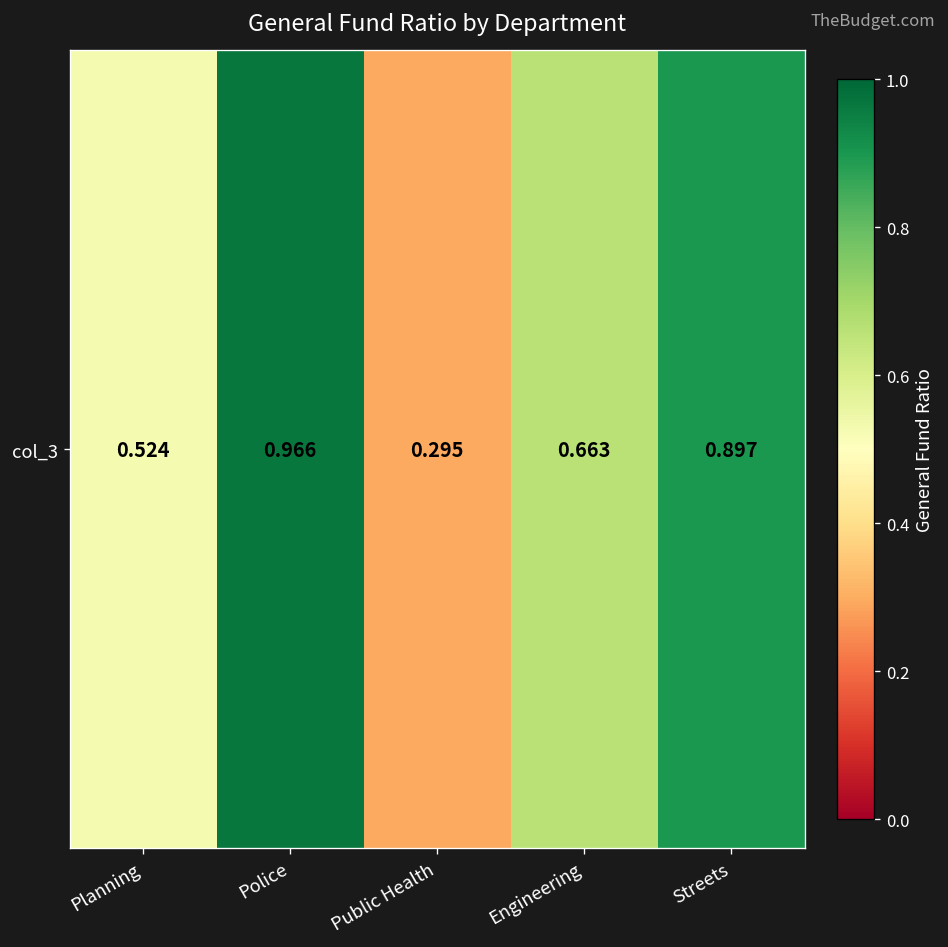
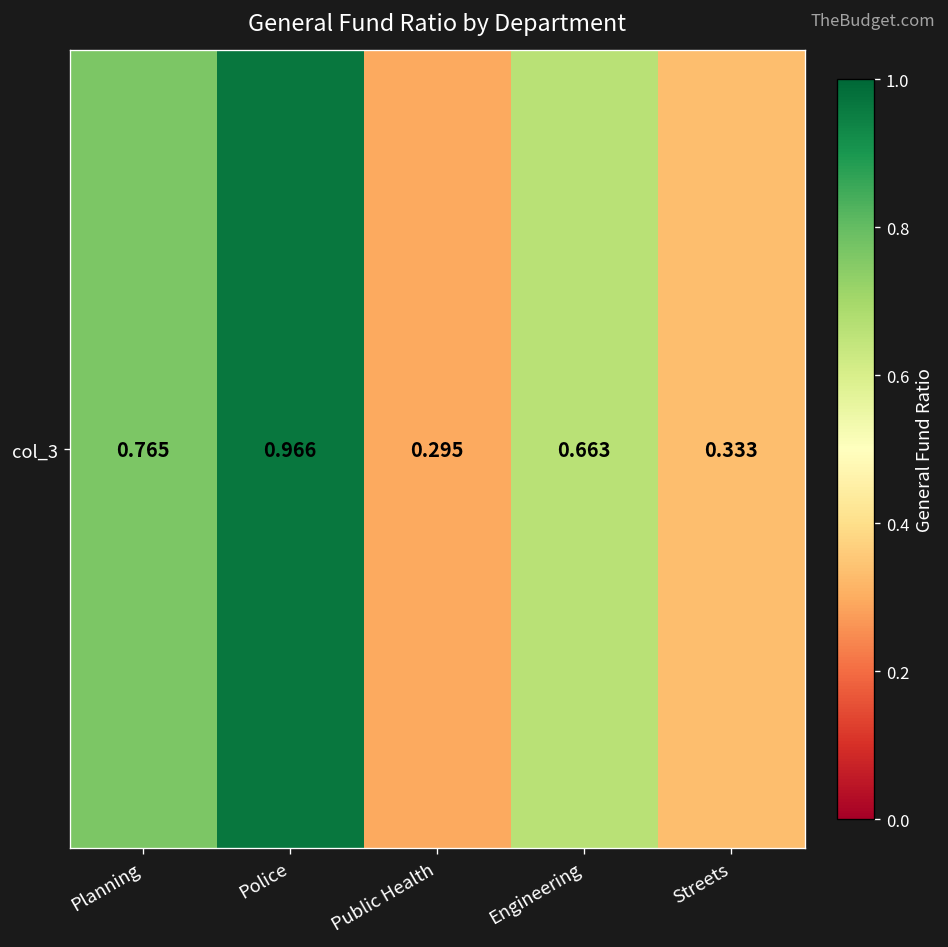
  {
    "col_3": {
-     "Planning": 0.524,
+     "Planning": 0.765,
      "Police": 0.966,
      "Public Health": 0.295,
      "Engineering": 0.663,
-     "Streets": 0.897
+     "Streets": 0.333
    }
  }
